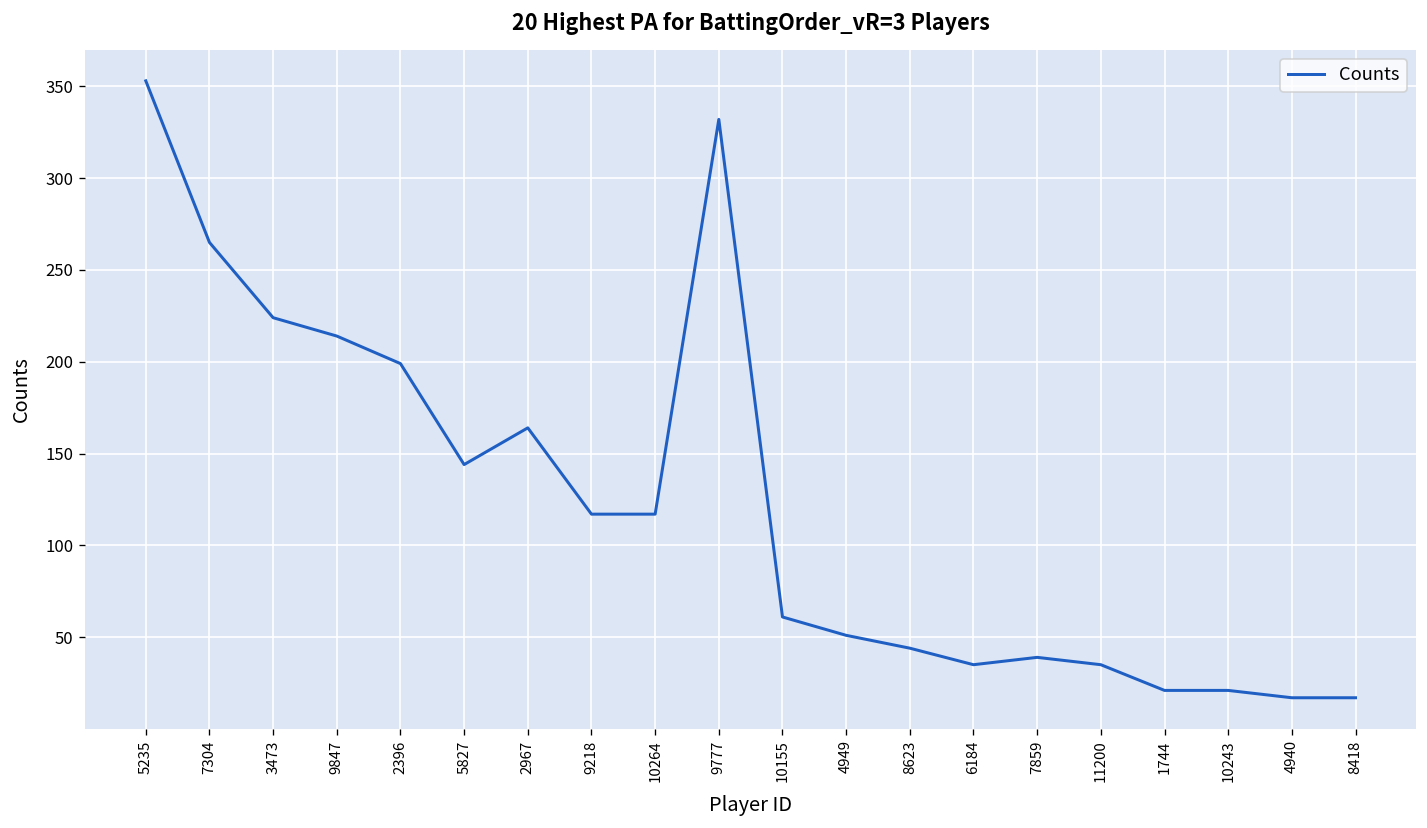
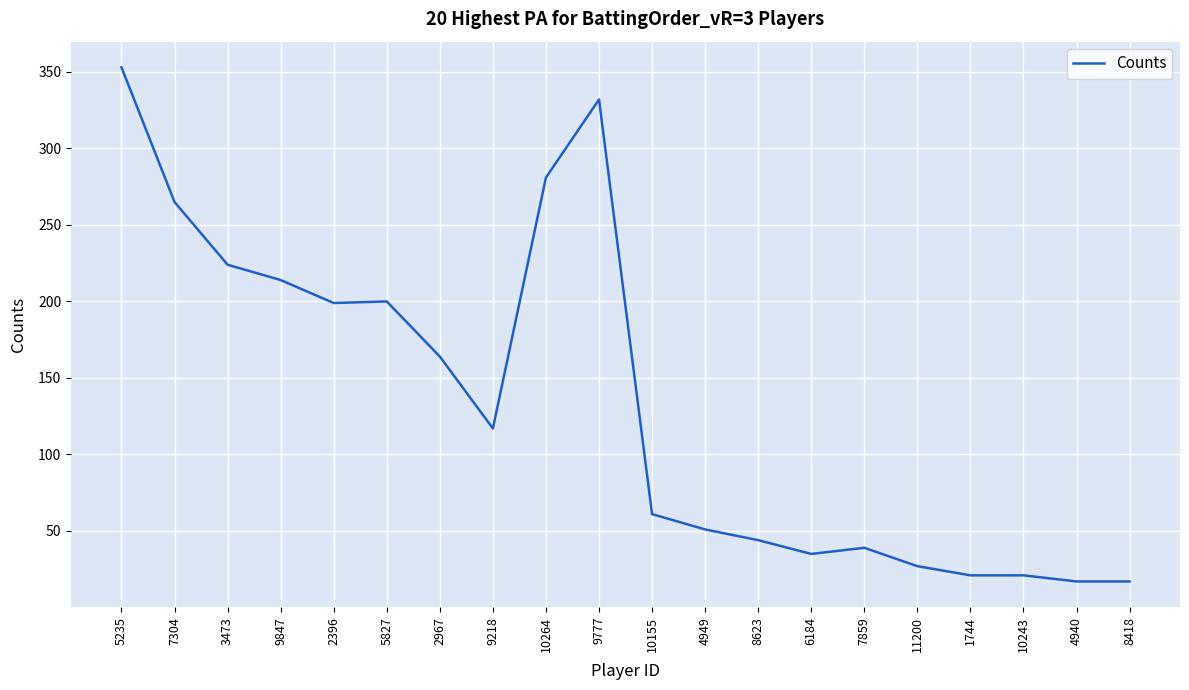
  {
    "5235": 353,
    "7304": 265,
    "3473": 224,
    "9847": 214,
    "2396": 199,
-   "5827": 144,
+   "5827": 200,
    "2967": 164,
    "9218": 117,
-   "10264": 117,
+   "10264": 281,
    "9777": 332,
    "10155": 61,
    "4949": 51,
    "8623": 44,
    "6184": 35,
    "7859": 39,
-   "11200": 35,
+   "11200": 27,
    "1744": 21,
    "10243": 21,
    "4940": 17,
    "8418": 17
  }
